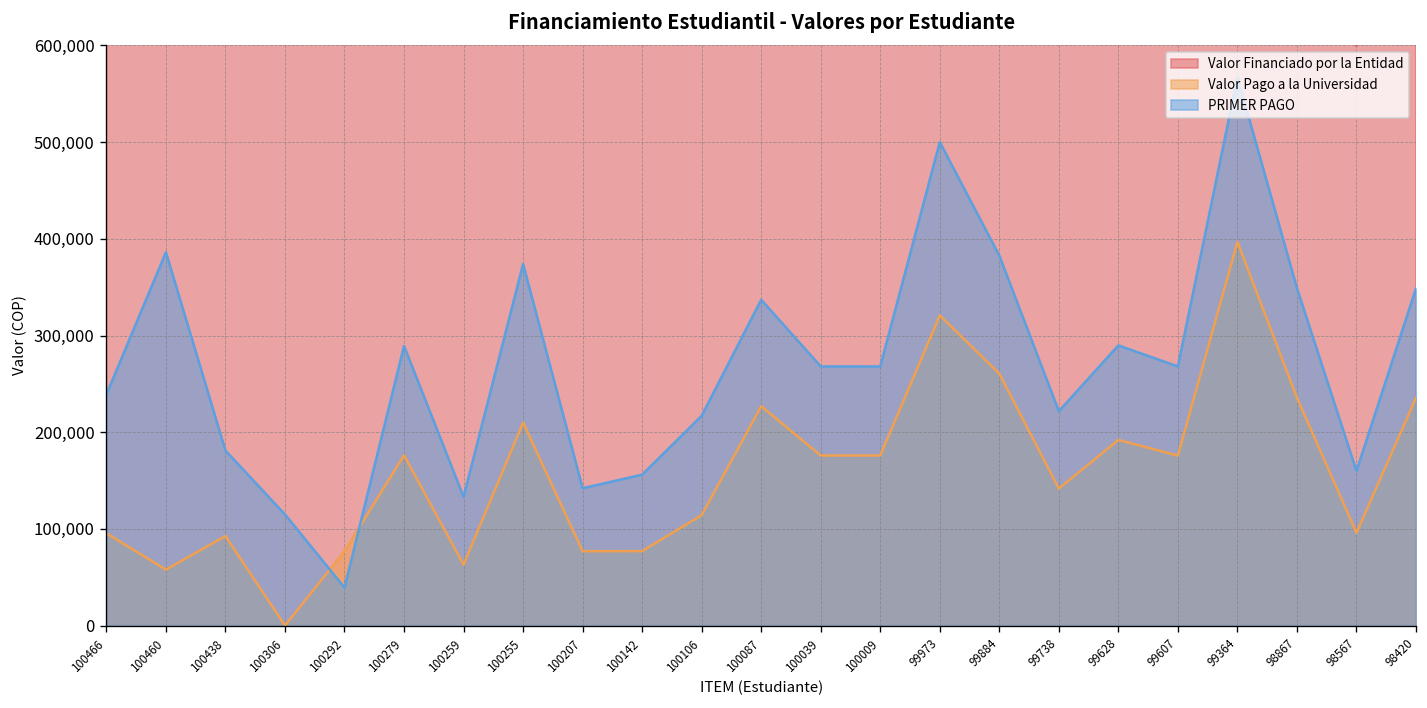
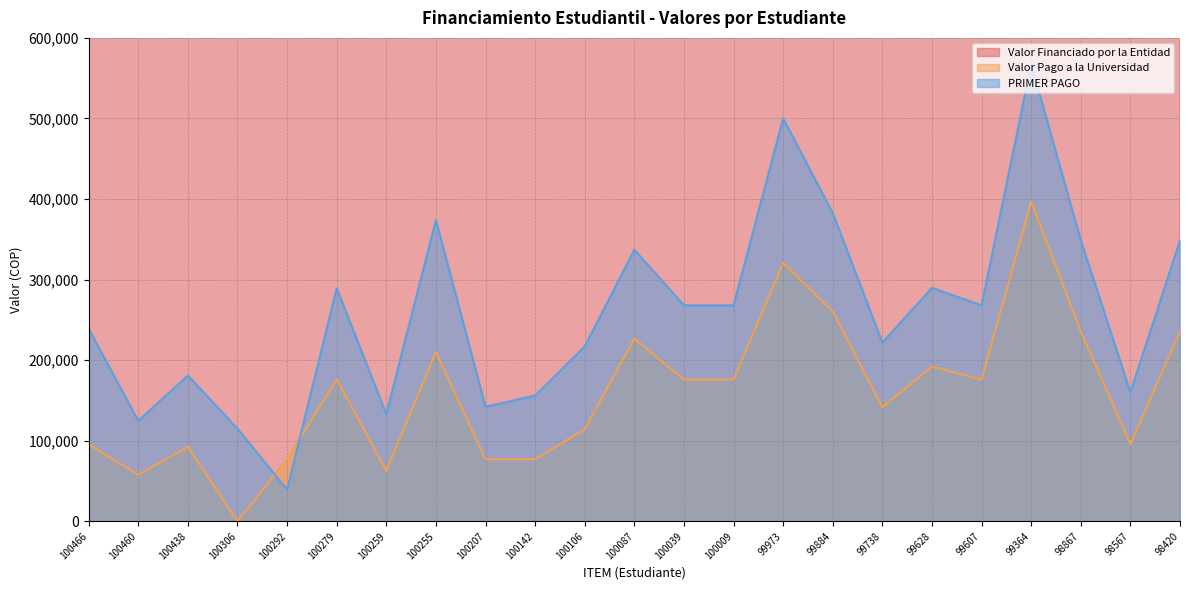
  {
    "PRIMER PAGO": {
      "100466": "240,000",
-     "100460": "390,000",
+     "100460": "120,000",
      "100438": "180,000",
      "100306": "120,000",
      "100292": "40,000",
      "100279": "290,000",
      "100259": "130,000",
      "100255": "370,000",
      "100207": "140,000",
      "100142": "160,000",
      "100106": "220,000",
      "100087": "340,000",
      "100039": "270,000",
      "100009": "270,000",
      "99973": "500,000",
      "99884": "380,000",
      "99738": "220,000",
      "99628": "290,000",
      "99607": "270,000",
      "98867": "350,000",
      "98567": "160,000",
      "98420": "350,000"
    }
  }
